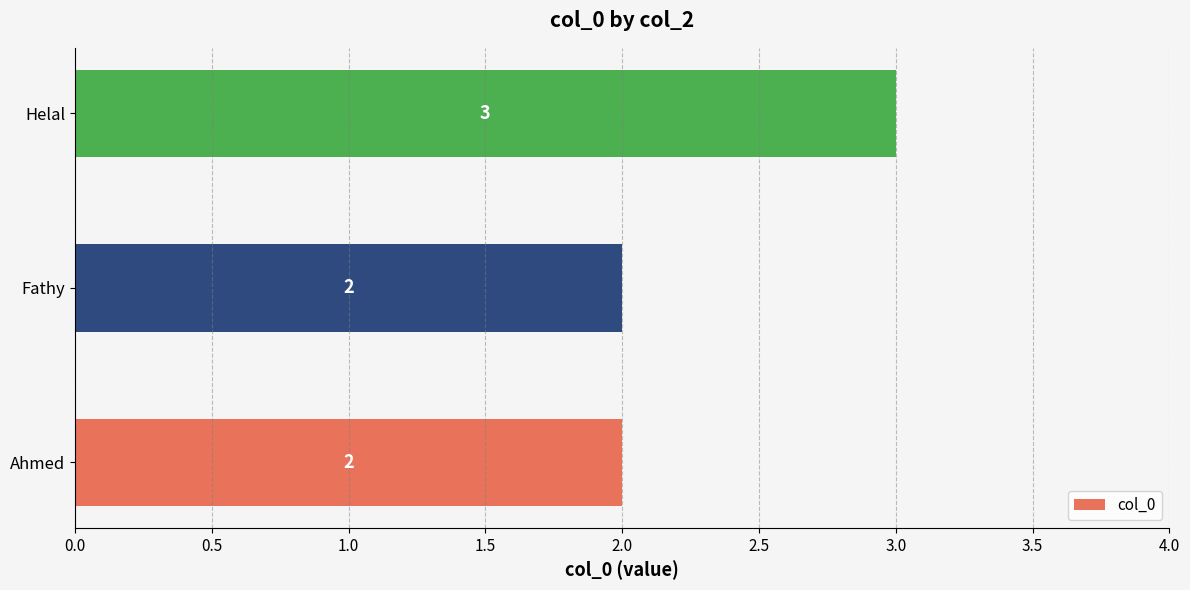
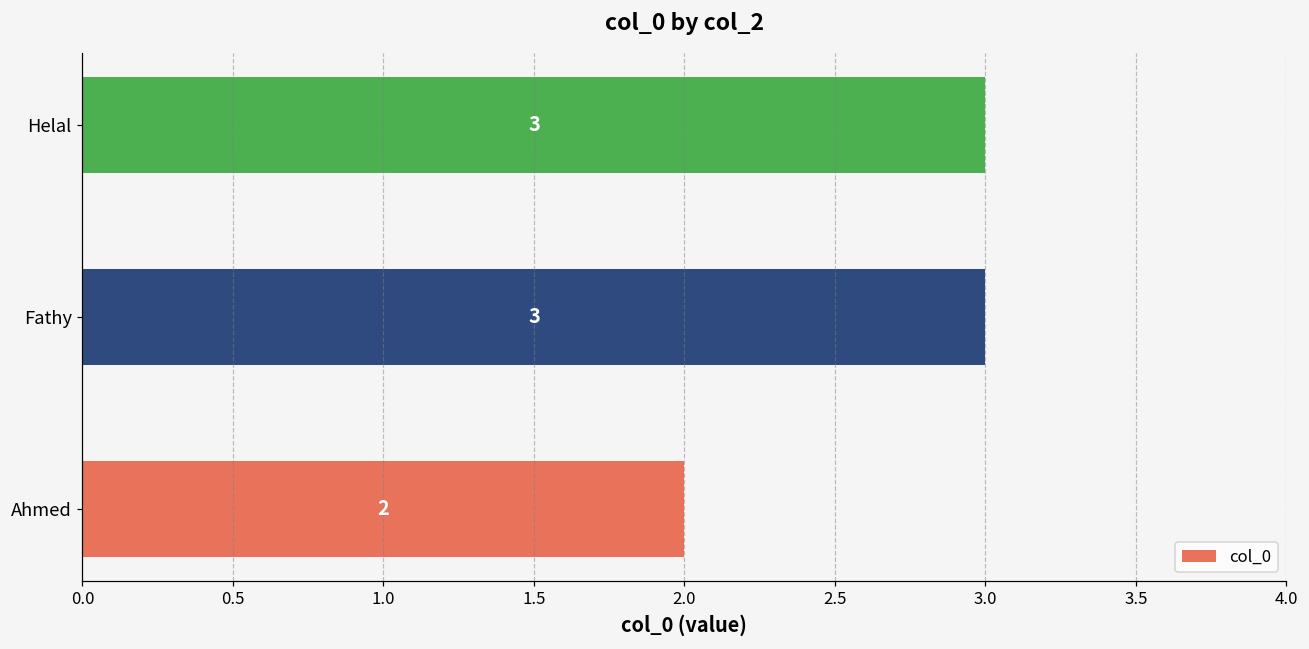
  {
    "Helal": 3,
-   "Fathy": 2,
+   "Fathy": 3,
    "Ahmed": 2
  }
